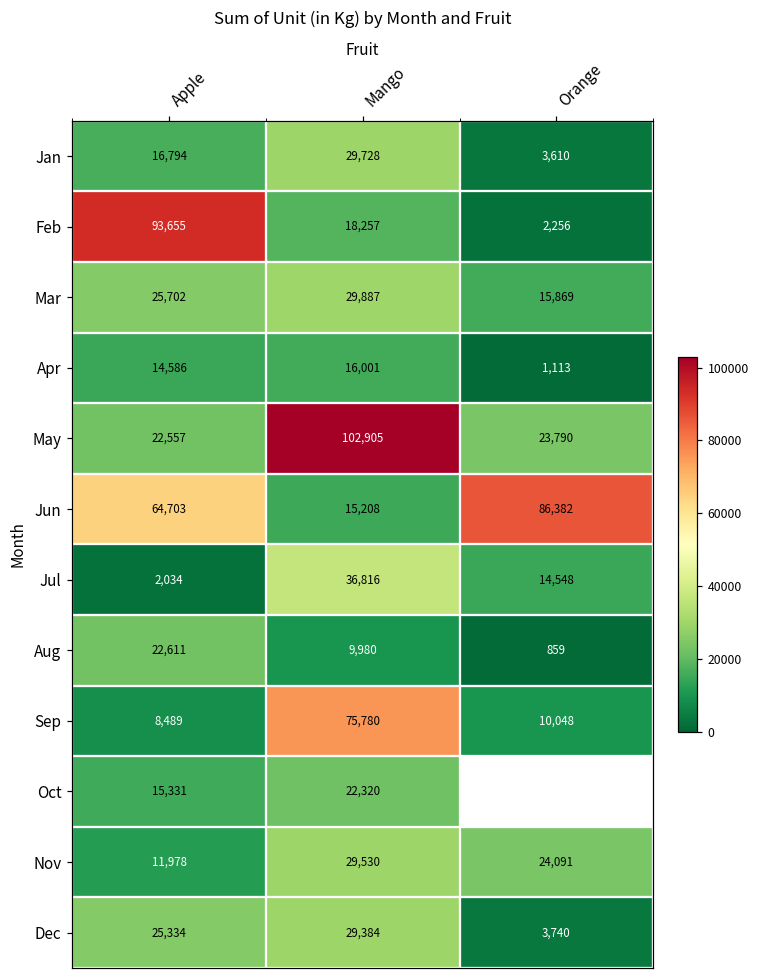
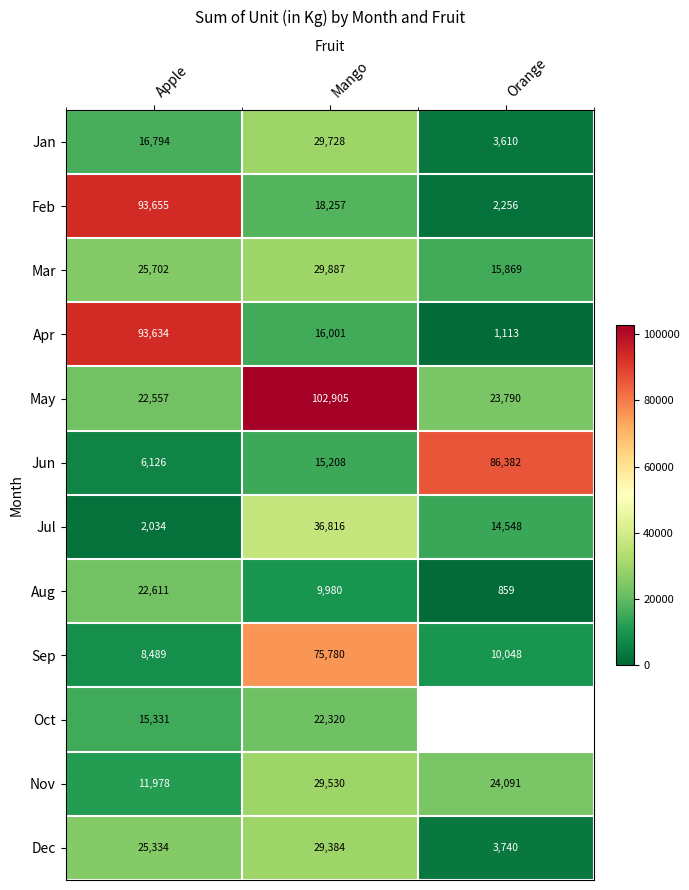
  {
    "Jan": {
      "Apple": "16,794",
      "Mango": "29,728",
      "Orange": "3,610"
    },
    "Feb": {
      "Apple": "93,655",
      "Mango": "18,257",
      "Orange": "2,256"
    },
    "Mar": {
      "Apple": "25,702",
      "Mango": "29,887",
      "Orange": "15,869"
    },
    "Apr": {
-     "Apple": "14,586",
+     "Apple": "93,634",
      "Mango": "16,001",
      "Orange": "1,113"
    },
    "May": {
      "Apple": "22,557",
      "Mango": "102,905",
      "Orange": "23,790"
    },
    "Jun": {
-     "Apple": "64,703",
+     "Apple": "6,126",
      "Mango": "15,208",
      "Orange": "86,382"
    },
    "Jul": {
      "Apple": "2,034",
      "Mango": "36,816",
      "Orange": "14,548"
    },
    "Aug": {
      "Apple": "22,611",
      "Mango": "9,980",
      "Orange": "859"
    },
    "Sep": {
      "Apple": "8,489",
      "Mango": "75,780",
      "Orange": "10,048"
    },
    "Oct": {
      "Apple": "15,331",
      "Mango": "22,320"
    },
    "Nov": {
      "Apple": "11,978",
      "Mango": "29,530",
      "Orange": "24,091"
    },
    "Dec": {
      "Apple": "25,334",
      "Mango": "29,384",
      "Orange": "3,740"
    }
  }
